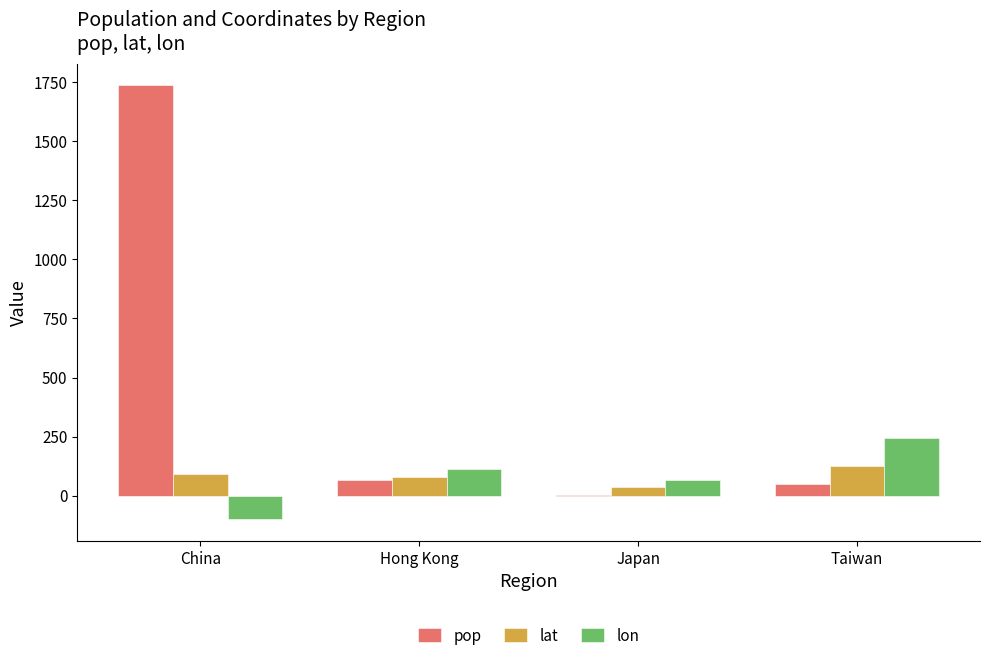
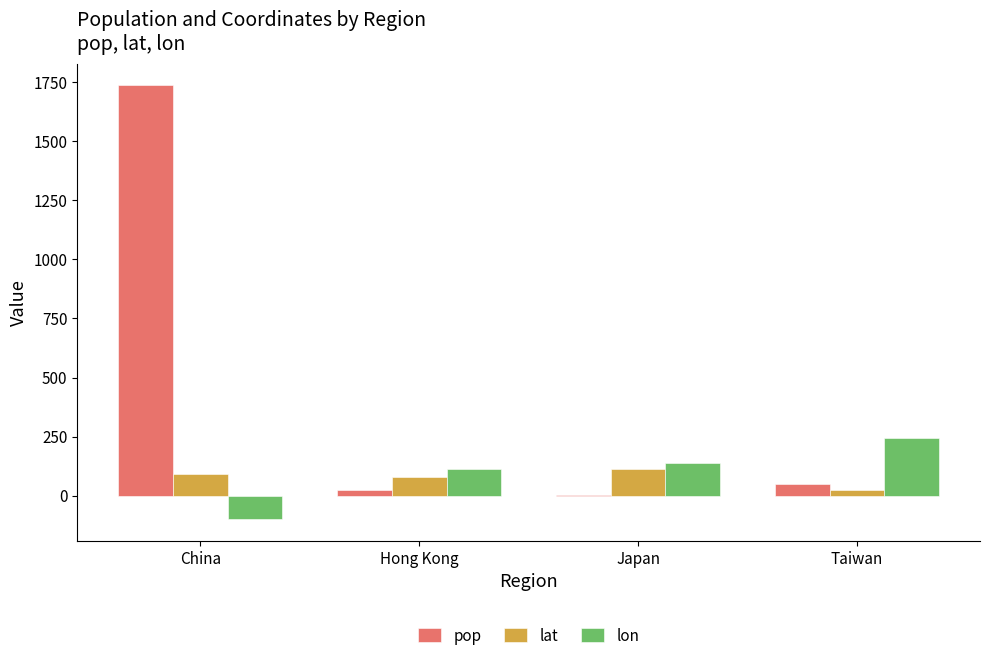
  {
    "pop": {
      "China": 1740,
-     "Hong Kong": 70,
+     "Hong Kong": 20,
      "Taiwan": 50
    },
    "lat": {
      "China": 90,
      "Hong Kong": 80,
-     "Japan": 40,
-     "Taiwan": 130
+     "Japan": 110,
+     "Taiwan": 20
    },
    "lon": {
      "China": -100,
      "Hong Kong": 110,
-     "Japan": 70,
+     "Japan": 140,
      "Taiwan": 240
    }
  }
